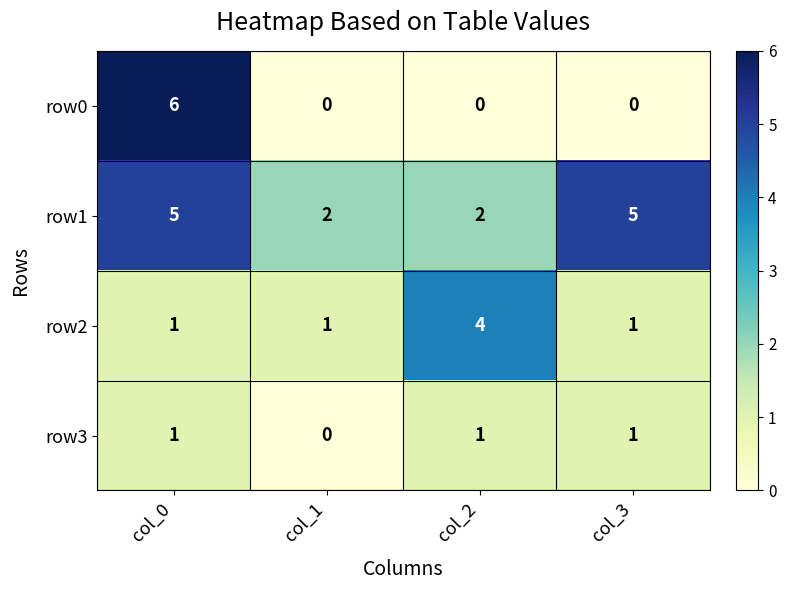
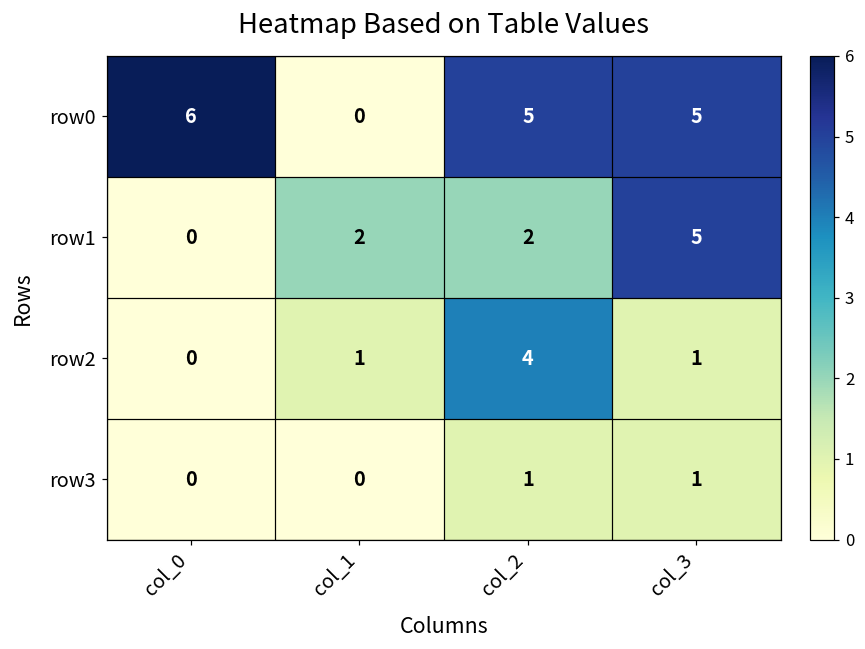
  {
    "row0": {
      "col_0": 6,
      "col_1": 0,
-     "col_2": 0,
-     "col_3": 0
+     "col_2": 5,
+     "col_3": 5
    },
    "row1": {
-     "col_0": 5,
+     "col_0": 0,
      "col_1": 2,
      "col_2": 2,
      "col_3": 5
    },
    "row2": {
-     "col_0": 1,
+     "col_0": 0,
      "col_1": 1,
      "col_2": 4,
      "col_3": 1
    },
    "row3": {
-     "col_0": 1,
+     "col_0": 0,
      "col_1": 0,
      "col_2": 1,
      "col_3": 1
    }
  }
